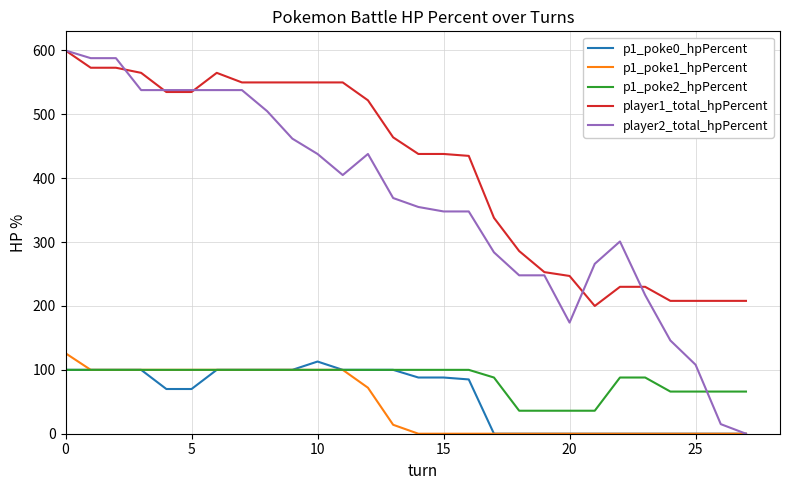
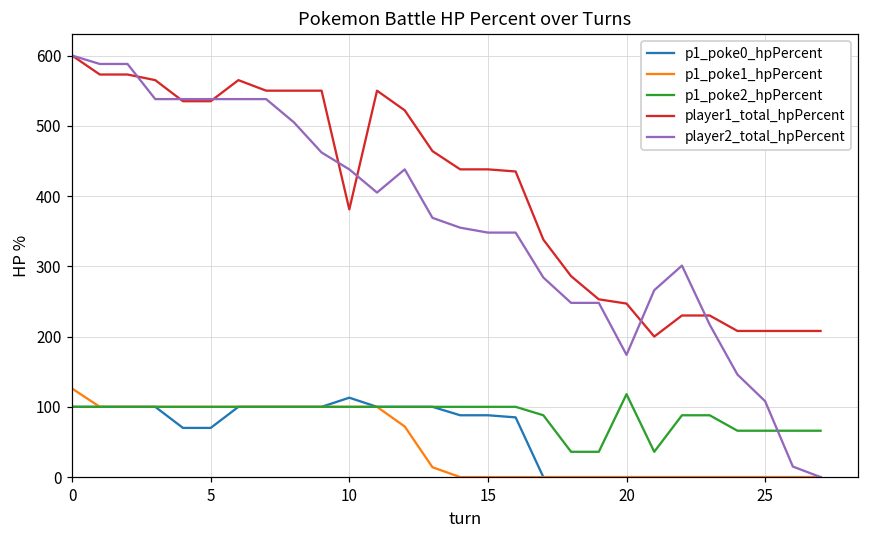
  {
    "p1_poke0_hpPercent": {
      "5": 70,
      "10": 110,
      "15": 90
    },
    "p1_poke1_hpPercent": {
      "0": 130,
      "15": 0
    },
    "p1_poke2_hpPercent": {
      "15": 100,
-     "20": 40,
+     "20": 120,
      "25": 70
    },
    "player1_total_hpPercent": {
-     "10": 550,
+     "10": 380,
      "15": 440,
      "20": 250,
      "25": 210
    },
    "player2_total_hpPercent": {
      "10": 440,
      "15": 350,
      "20": 170,
      "25": 110
    }
  }
